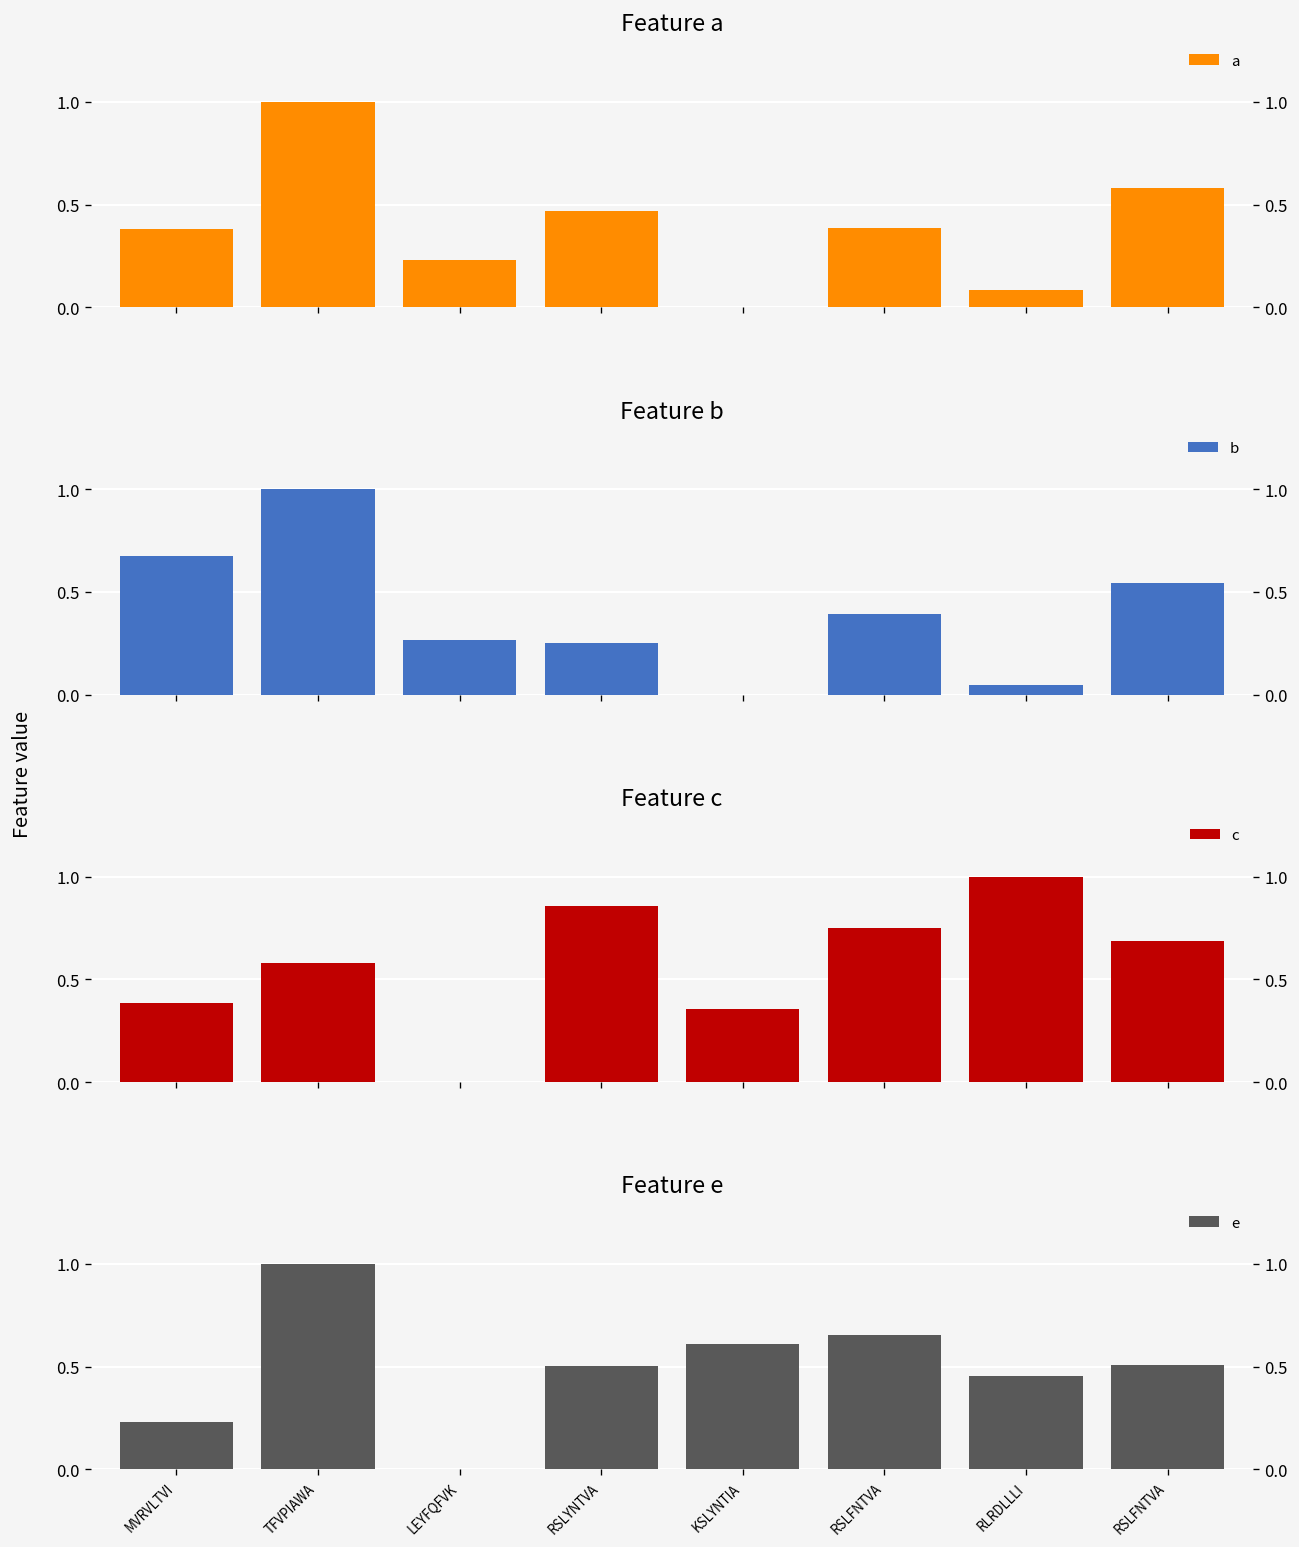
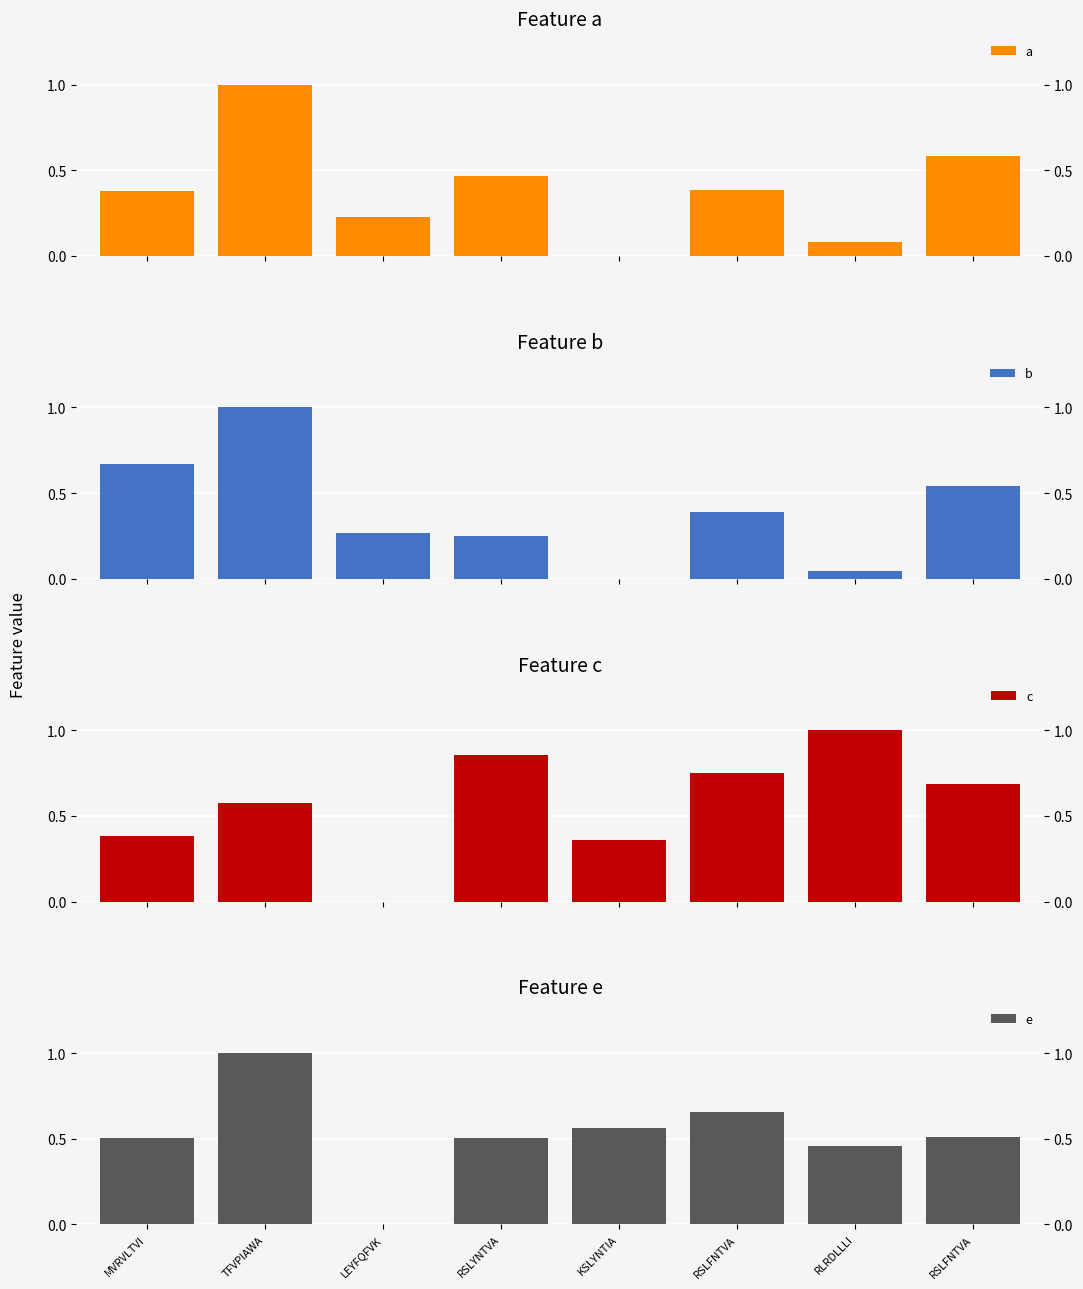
  {
    "Feature e": {
-     "MVRVLTVI": 0.23,
+     "MVRVLTVI": 0.51,
      "TFVPIAWA": 1.00,
      "LEYFQFVK": 0.00,
      "RSLYNTVA": 0.51,
-     "KSLYNTIA": 0.61,
+     "KSLYNTIA": 0.56,
      "RLRDLLLI": 0.46
    }
  }
